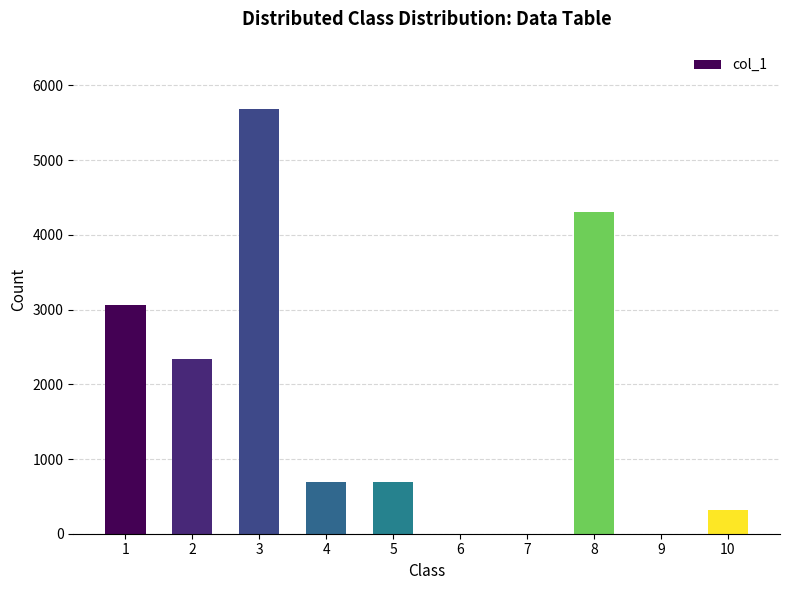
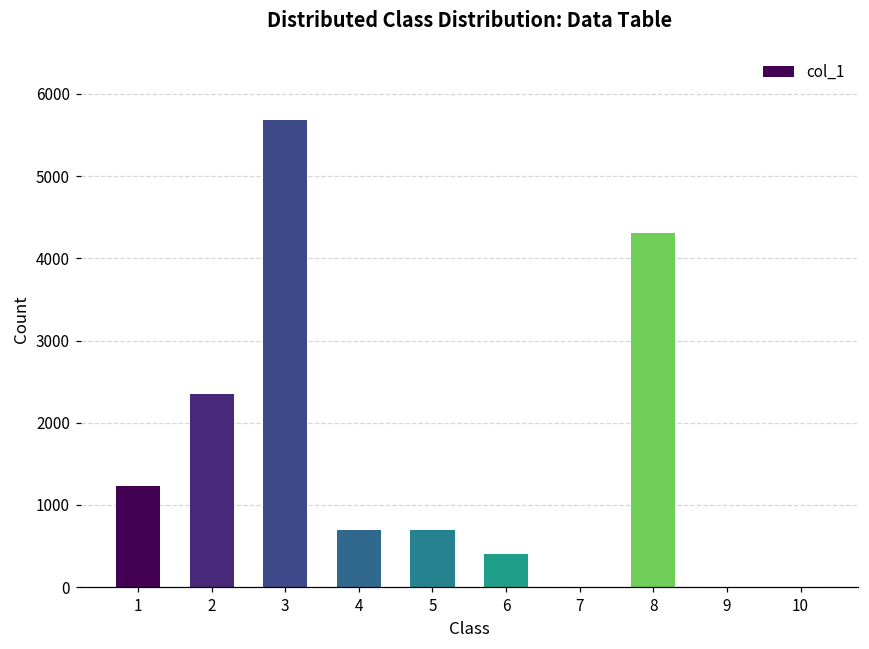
  {
-   "1": 3100,
+   "1": 1200,
    "2": 2300,
    "3": 5700,
    "4": 700,
    "5": 700,
-   "6": 0,
+   "6": 400,
    "7": 0,
    "8": 4300,
    "9": 0,
-   "10": 300
+   "10": 0
  }
